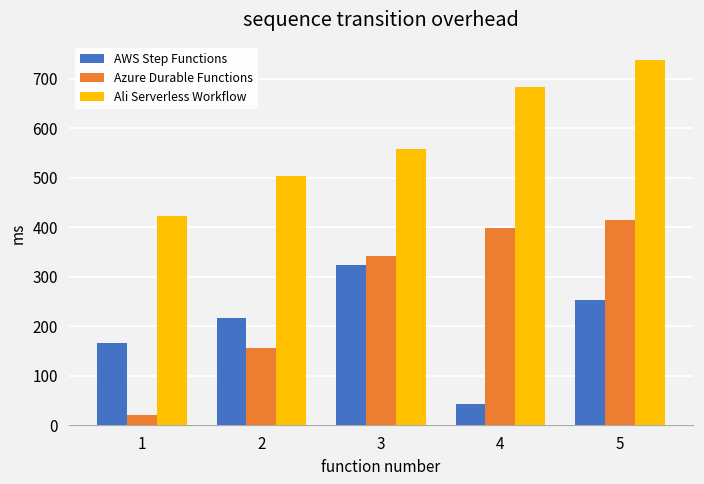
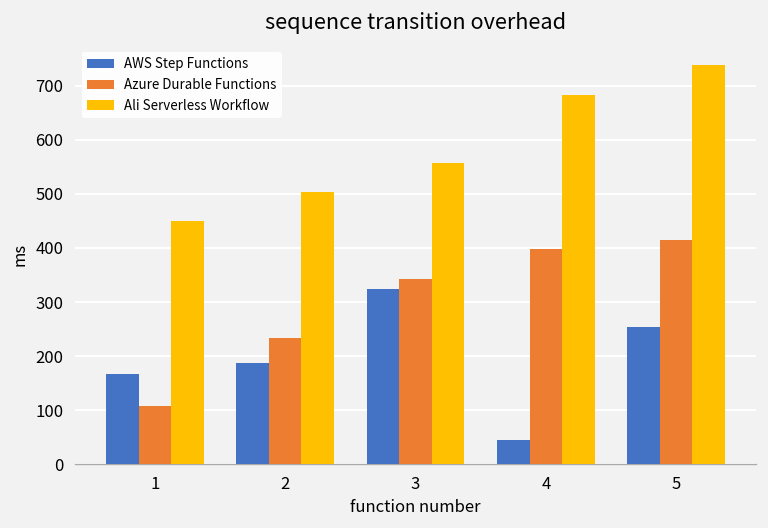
  {
    "AWS Step Functions": {
      "1": 170,
-     "2": 220,
+     "2": 190,
      "3": 320,
      "4": 40,
      "5": 250
    },
    "Azure Durable Functions": {
-     "1": 20,
-     "2": 160,
+     "1": 110,
+     "2": 230,
      "3": 340,
      "4": 400,
      "5": 410
    },
    "Ali Serverless Workflow": {
-     "1": 420,
+     "1": 450,
      "2": 500,
      "3": 560,
      "4": 680,
      "5": 740
    }
  }
